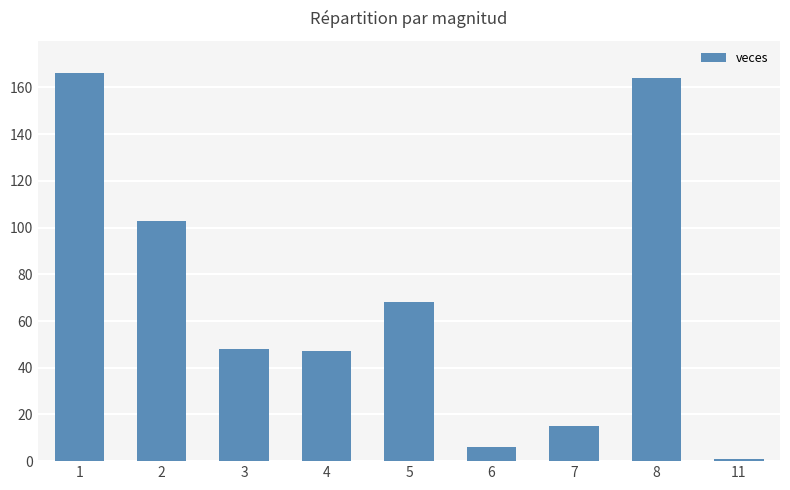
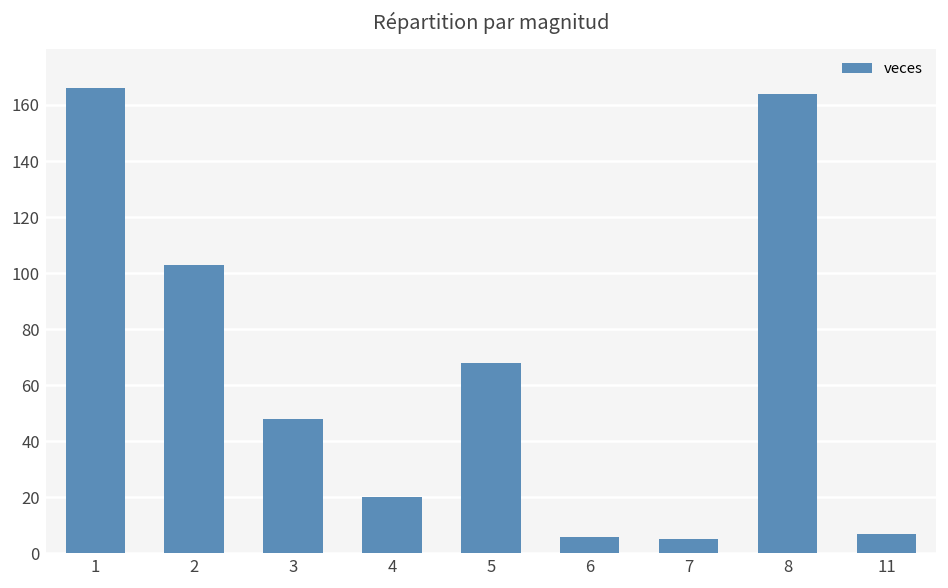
  {
    "1": 166,
    "2": 103,
    "3": 48,
-   "4": 47,
+   "4": 20,
    "5": 68,
    "6": 6,
-   "7": 15,
+   "7": 5,
    "8": 164,
-   "11": 1
+   "11": 7
  }
